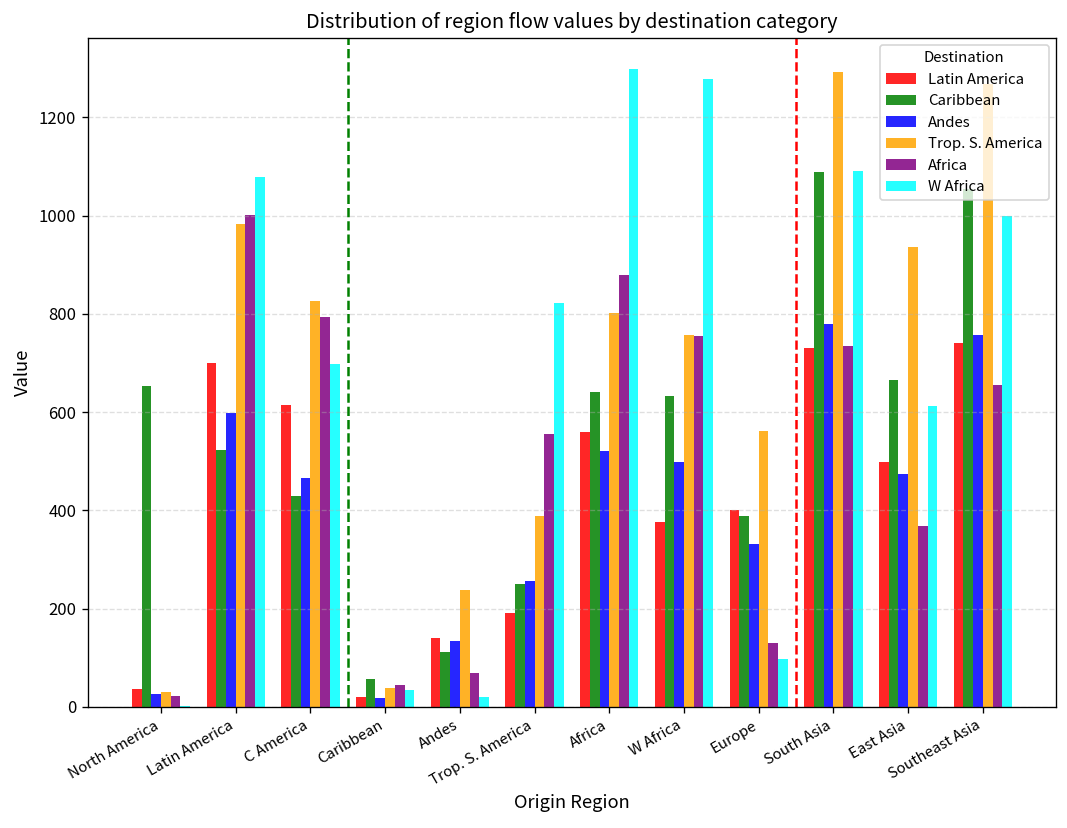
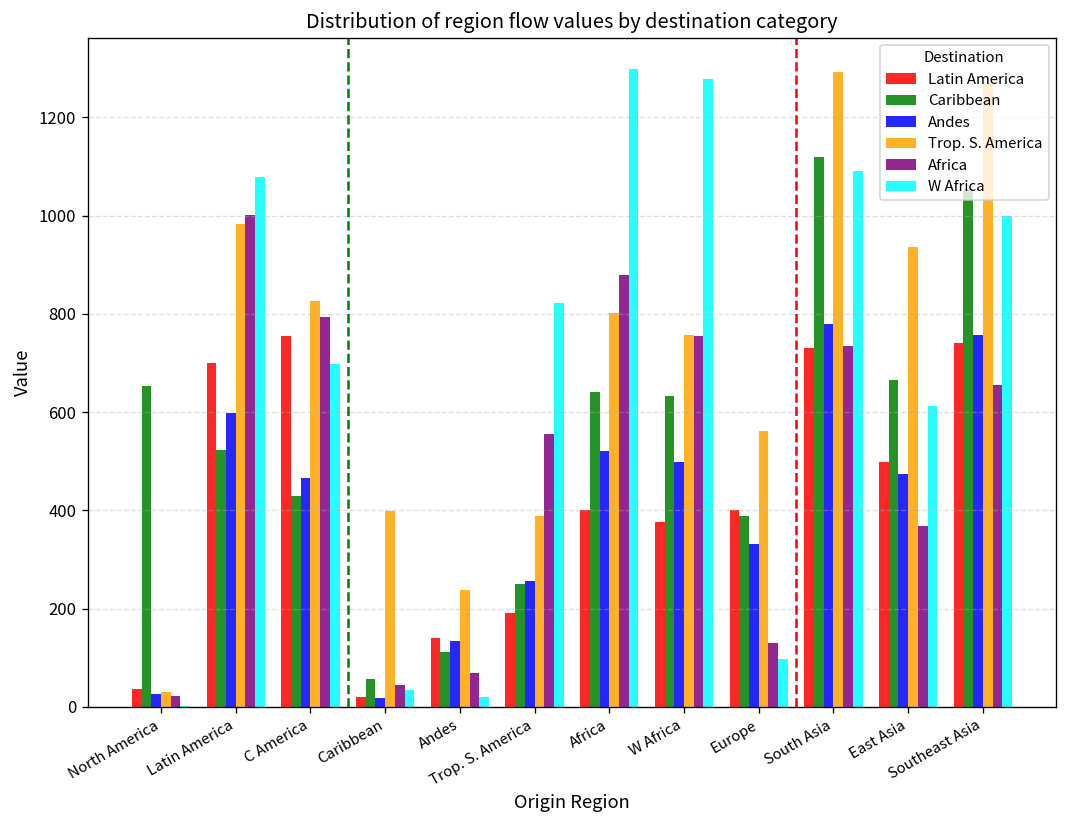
  {
    "Latin America": {
      "North America": 40,
      "Latin America": 700,
-     "C America": 610,
+     "C America": 750,
      "Caribbean": 20,
      "Andes": 140,
      "Trop. S. America": 190,
-     "Africa": 560,
+     "Africa": 400,
      "W Africa": 380,
      "Europe": 400,
      "South Asia": 730,
      "East Asia": 500,
      "Southeast Asia": 740
    },
    "Caribbean": {
      "North America": 650,
      "Latin America": 520,
      "C America": 430,
      "Caribbean": 60,
      "Andes": 110,
      "Trop. S. America": 250,
      "Africa": 640,
      "W Africa": 630,
      "Europe": 390,
-     "South Asia": 1090,
+     "South Asia": 1120,
      "East Asia": 670
    },
    "Andes": {
      "North America": 30,
      "Latin America": 600,
      "C America": 460,
      "Caribbean": 20,
      "Andes": 130,
      "Trop. S. America": 260,
      "Africa": 520,
      "W Africa": 500,
      "Europe": 330,
      "South Asia": 780,
      "East Asia": 470,
      "Southeast Asia": 760
    },
    "Trop. S. America": {
      "North America": 30,
      "Latin America": 980,
      "C America": 830,
-     "Caribbean": 40,
+     "Caribbean": 400,
      "Andes": 240,
      "Trop. S. America": 390,
      "Africa": 800,
      "W Africa": 760,
      "Europe": 560,
      "South Asia": 1290,
      "East Asia": 940
    },
    "Africa": {
      "North America": 20,
      "Latin America": 1000,
      "C America": 790,
      "Caribbean": 40,
      "Andes": 70,
      "Trop. S. America": 560,
      "Africa": 880,
      "W Africa": 750,
      "Europe": 130,
      "South Asia": 730,
      "East Asia": 370,
      "Southeast Asia": 660
    },
    "W Africa": {
      "Latin America": 1080,
      "C America": 700,
      "Caribbean": 30,
      "Andes": 20,
      "Trop. S. America": 820,
      "Africa": 1300,
      "W Africa": 1280,
      "Europe": 100,
      "South Asia": 1090,
      "East Asia": 610,
      "Southeast Asia": 1000
    }
  }
